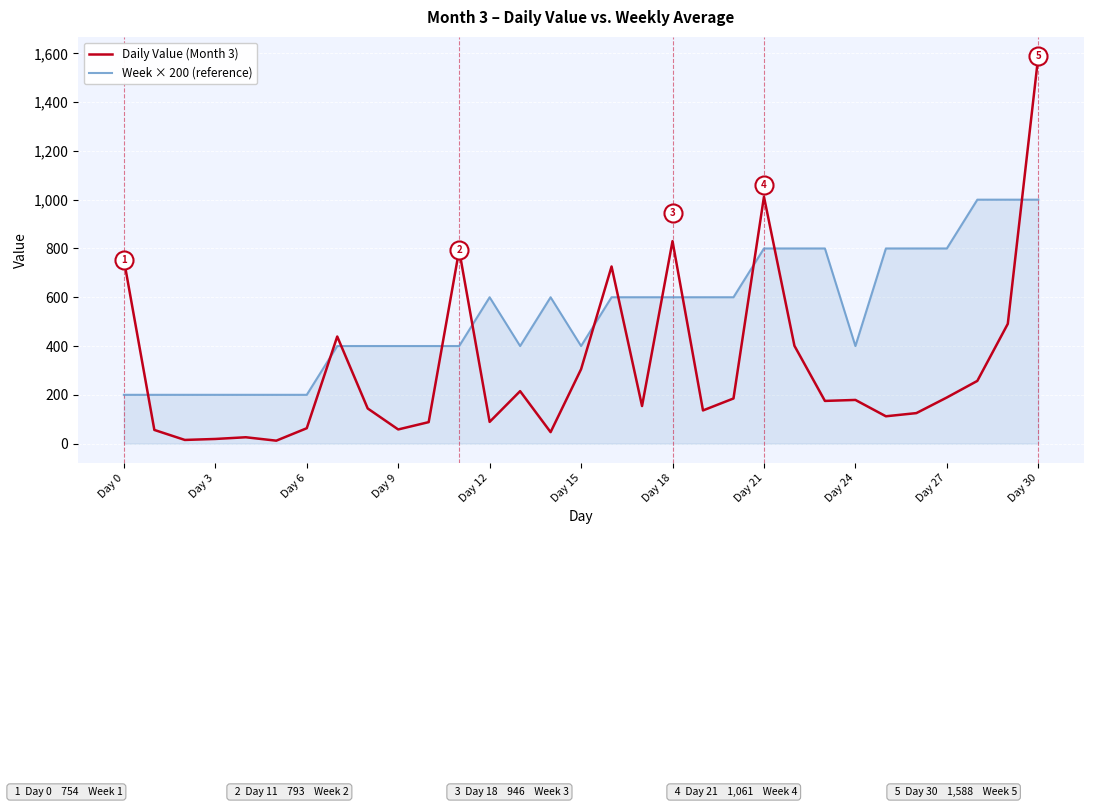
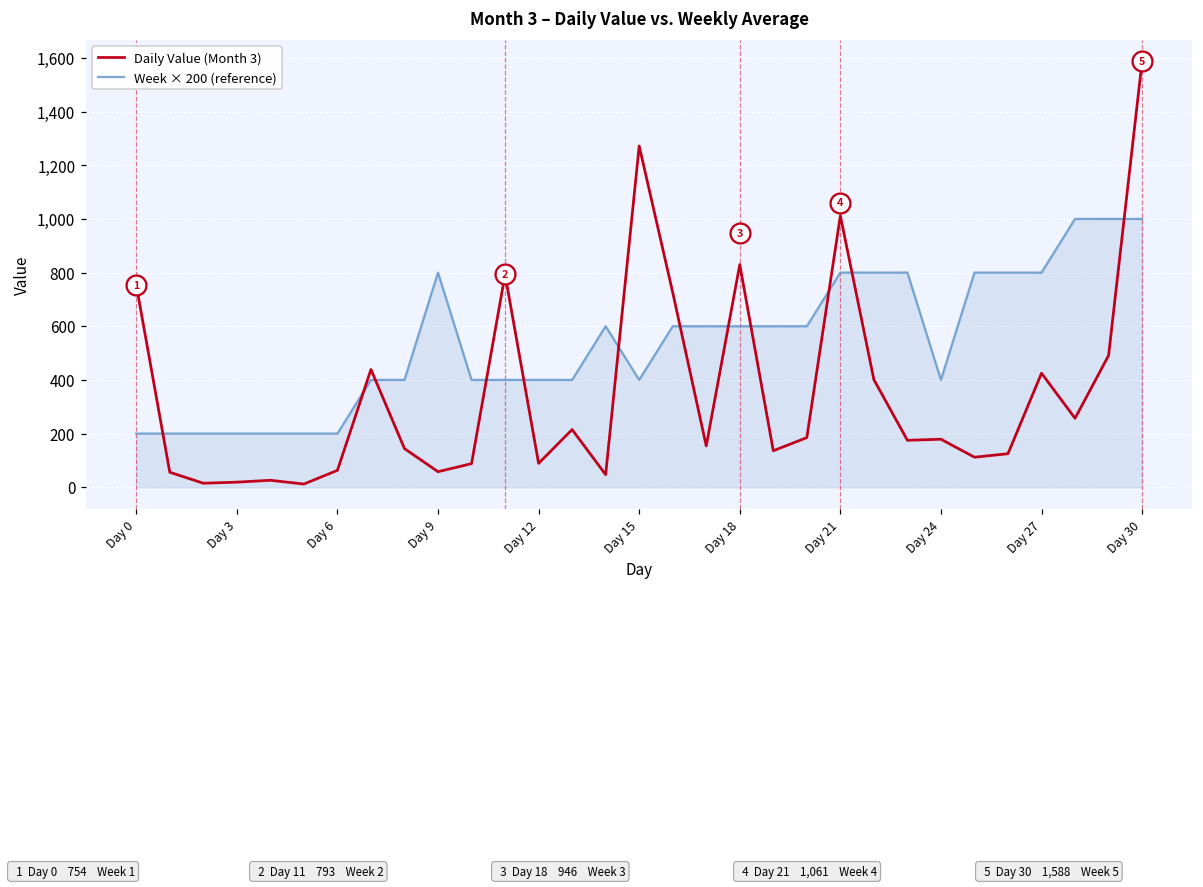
  {
    "Daily Value (Month 3)": {
      "Day 3": "20",
      "Day 6": "60",
      "Day 9": "60",
      "Day 12": "90",
-     "Day 15": "310",
+     "Day 15": "1,270",
      "Day 18": "830",
      "Day 21": "1,010",
      "Day 24": "180",
-     "Day 27": "190"
+     "Day 27": "430"
    },
    "Week × 200 (reference)": {
      "Day 0": "200",
      "Day 3": "200",
      "Day 6": "200",
-     "Day 9": "400",
-     "Day 12": "600",
+     "Day 9": "800",
+     "Day 12": "400",
      "Day 15": "400",
      "Day 18": "600",
      "Day 21": "800",
      "Day 24": "400",
      "Day 27": "800",
      "Day 30": "1,000"
    }
  }
